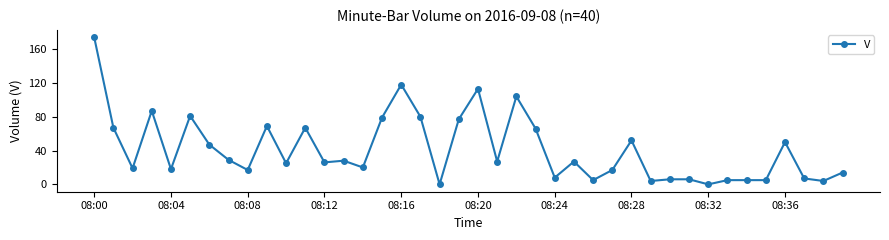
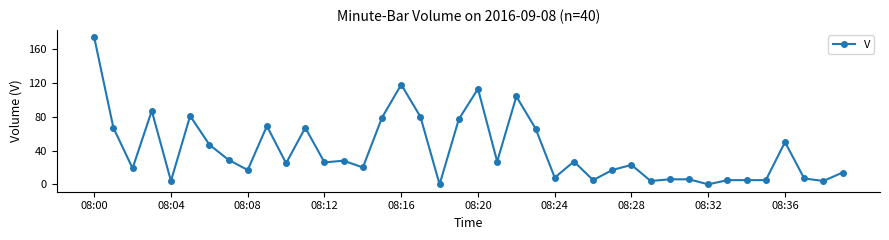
  {
    "08:00": 170,
-   "08:04": 20,
+   "08:04": 0,
    "08:08": 20,
    "08:12": 30,
    "08:16": 120,
    "08:20": 110,
    "08:24": 10,
-   "08:28": 50,
+   "08:28": 20,
    "08:32": 0,
    "08:36": 50
  }
